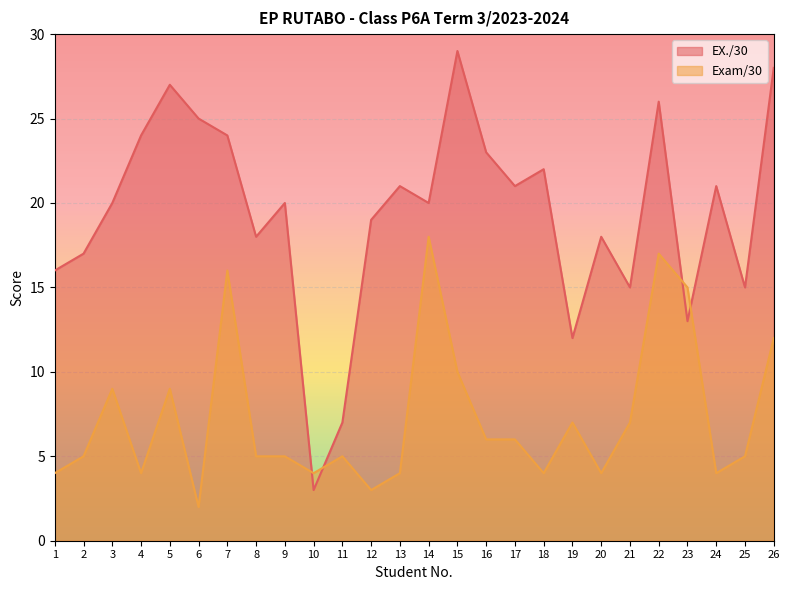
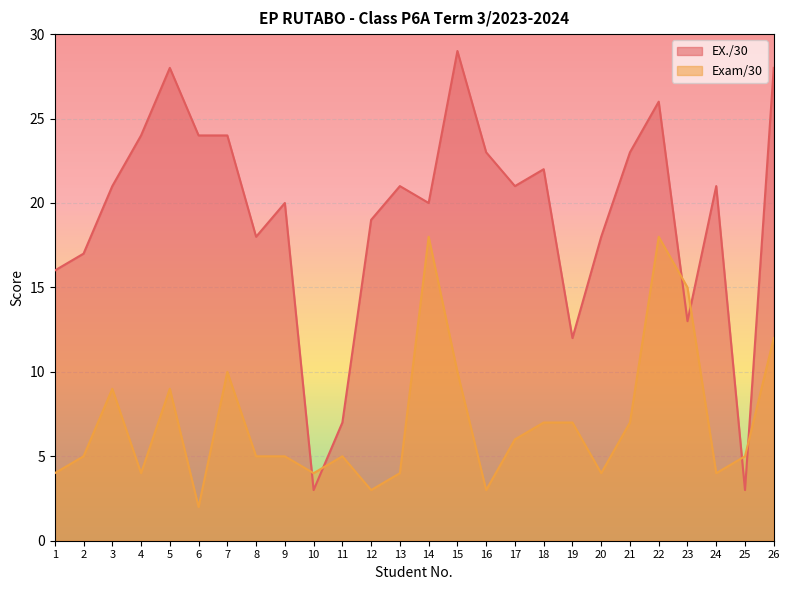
  {
    "EX./30": {
      "1": 16,
      "2": 17,
-     "3": 20,
+     "3": 21,
      "4": 24,
-     "5": 27,
-     "6": 25,
+     "5": 28,
+     "6": 24,
      "7": 24,
      "8": 18,
      "9": 20,
      "10": 3,
      "11": 7,
      "12": 19,
      "13": 21,
      "14": 20,
      "15": 29,
      "16": 23,
      "17": 21,
      "18": 22,
      "19": 12,
      "20": 18,
-     "21": 15,
+     "21": 23,
      "22": 26,
      "23": 13,
      "24": 21,
-     "25": 15,
+     "25": 3,
      "26": 28
    },
    "Exam/30": {
      "1": 4,
      "2": 5,
      "3": 9,
      "4": 4,
      "5": 9,
      "6": 2,
-     "7": 16,
+     "7": 10,
      "8": 5,
      "9": 5,
      "10": 4,
      "11": 5,
      "12": 3,
      "13": 4,
      "14": 18,
      "15": 10,
-     "16": 6,
+     "16": 3,
      "17": 6,
-     "18": 4,
+     "18": 7,
      "19": 7,
      "20": 4,
      "21": 7,
-     "22": 17,
+     "22": 18,
      "23": 15,
      "24": 4,
      "25": 5,
      "26": 12
    }
  }
